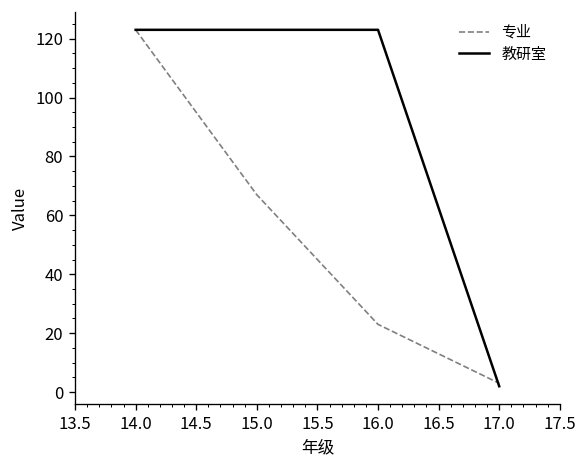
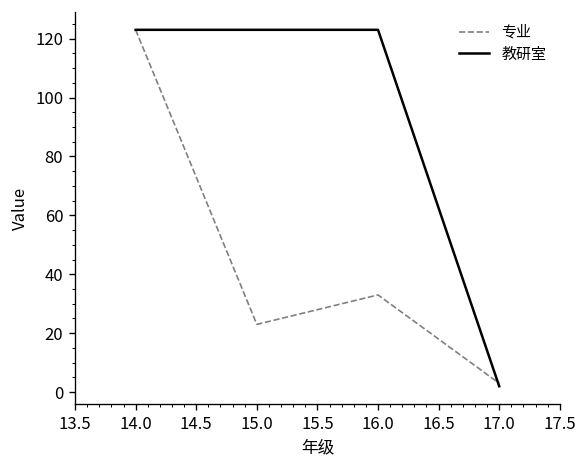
  {
    "专业": {
-     "15.0": 67,
-     "16.0": 23
+     "15.0": 23,
+     "16.0": 33
    },
    "教研室": {
      "15.0": 123,
      "16.0": 123
    }
  }
